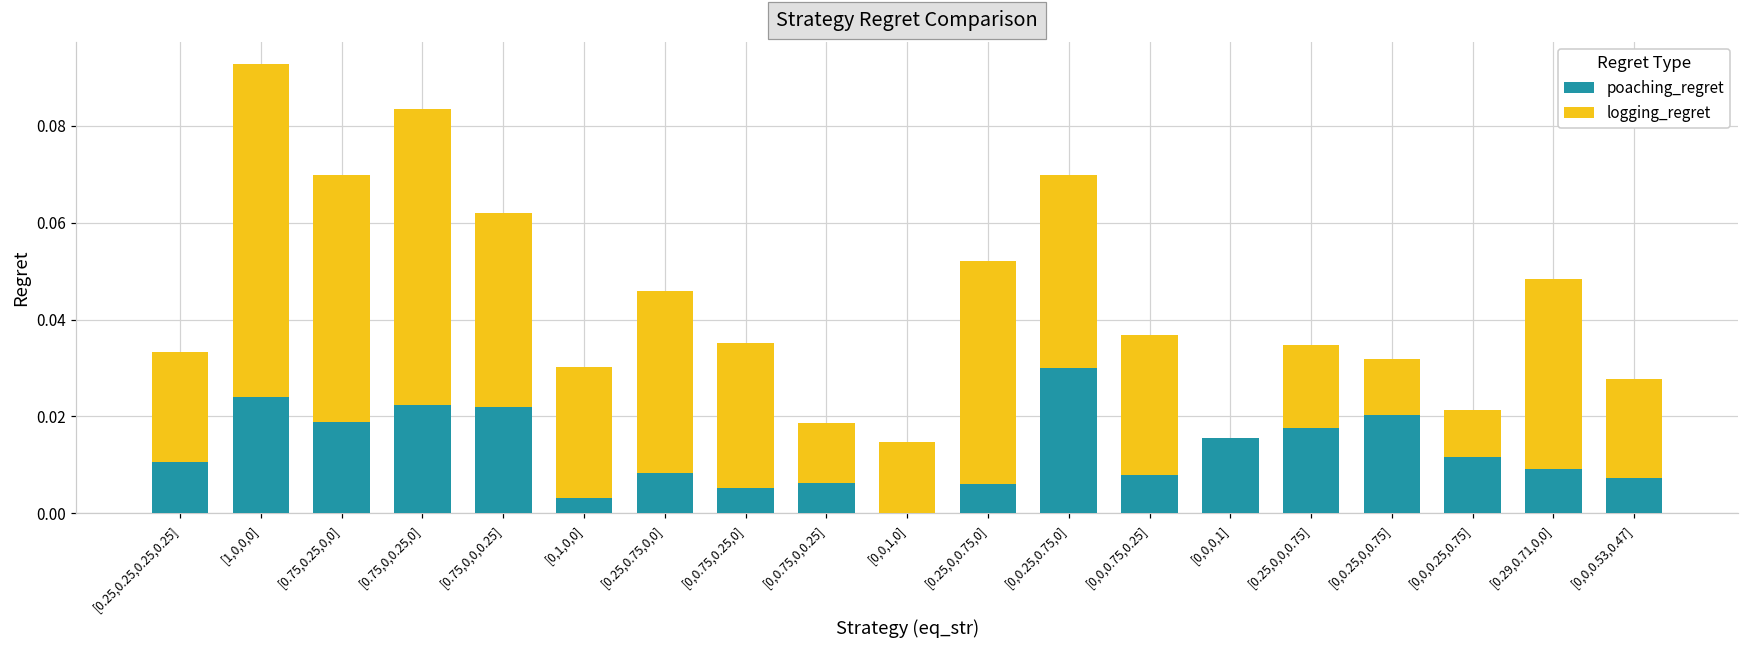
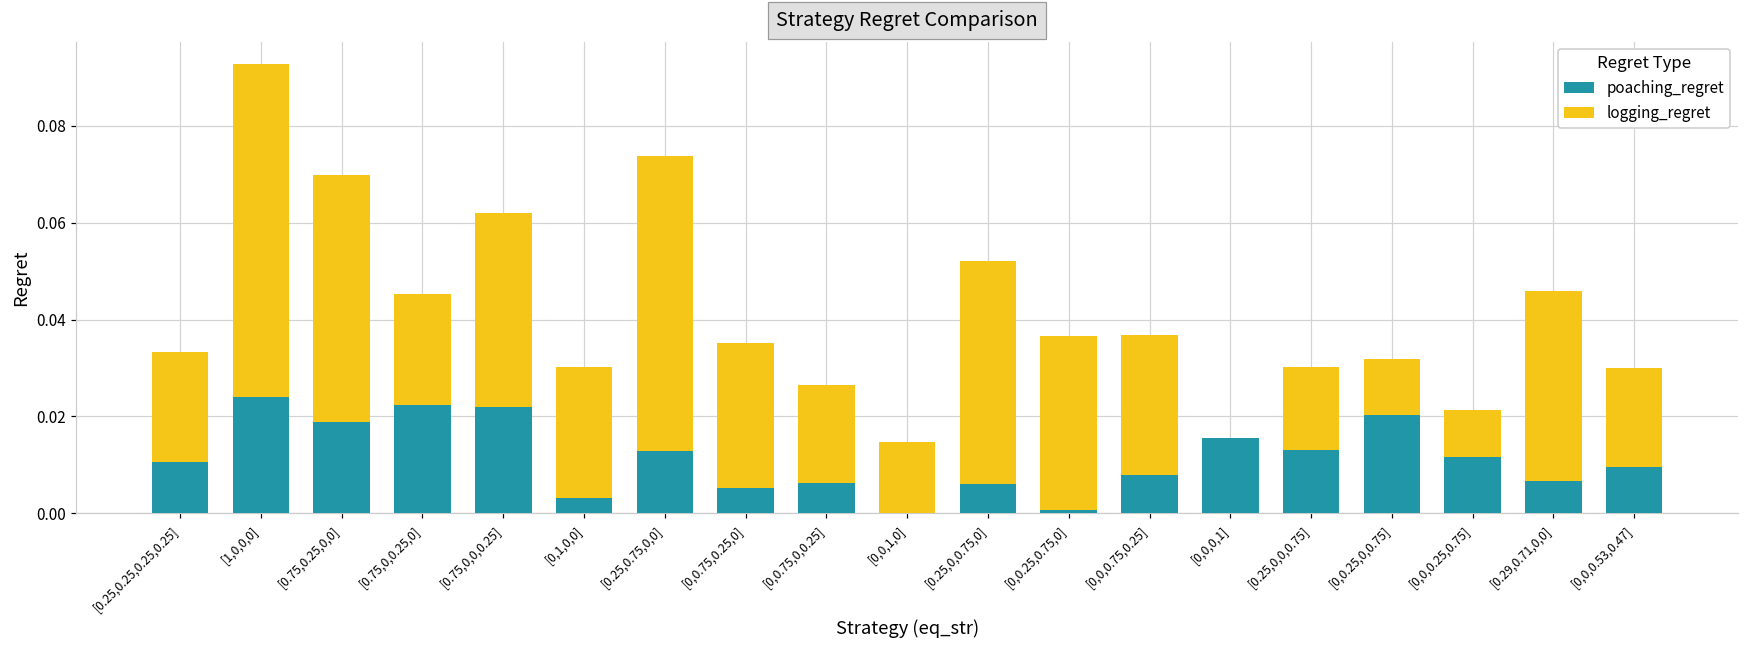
  {
    "poaching_regret": {
      "[0.25,0.25,0.25,0.25]": 0.011,
      "[1,0,0,0]": 0.024,
      "[0.75,0.25,0,0]": 0.019,
      "[0.75,0,0.25,0]": 0.022,
      "[0.75,0,0,0.25]": 0.022,
      "[0,1,0,0]": 0.003,
-     "[0.25,0.75,0,0]": 0.008,
+     "[0.25,0.75,0,0]": 0.013,
      "[0,0.75,0.25,0]": 0.005,
      "[0,0.75,0,0.25]": 0.006,
      "[0,0,1,0]": 0.000,
      "[0.25,0,0.75,0]": 0.006,
-     "[0,0.25,0.75,0]": 0.030,
+     "[0,0.25,0.75,0]": 0.001,
      "[0,0,0.75,0.25]": 0.008,
      "[0,0,0,1]": 0.015,
-     "[0.25,0,0,0.75]": 0.018,
+     "[0.25,0,0,0.75]": 0.013,
      "[0,0.25,0,0.75]": 0.020,
      "[0,0,0.25,0.75]": 0.012,
-     "[0.29,0.71,0,0]": 0.009,
-     "[0,0,0.53,0.47]": 0.007
+     "[0.29,0.71,0,0]": 0.007,
+     "[0,0,0.53,0.47]": 0.010
    },
    "logging_regret": {
      "[0.25,0.25,0.25,0.25]": 0.023,
      "[1,0,0,0]": 0.069,
      "[0.75,0.25,0,0]": 0.051,
-     "[0.75,0,0.25,0]": 0.061,
+     "[0.75,0,0.25,0]": 0.023,
      "[0.75,0,0,0.25]": 0.040,
      "[0,1,0,0]": 0.027,
-     "[0.25,0.75,0,0]": 0.037,
+     "[0.25,0.75,0,0]": 0.061,
      "[0,0.75,0.25,0]": 0.030,
-     "[0,0.75,0,0.25]": 0.012,
+     "[0,0.75,0,0.25]": 0.020,
      "[0,0,1,0]": 0.015,
      "[0.25,0,0.75,0]": 0.046,
-     "[0,0.25,0.75,0]": 0.040,
+     "[0,0.25,0.75,0]": 0.036,
      "[0,0,0.75,0.25]": 0.029,
      "[0,0,0,1]": 0.000,
      "[0.25,0,0,0.75]": 0.017,
      "[0,0.25,0,0.75]": 0.012,
      "[0,0,0.25,0.75]": 0.010,
      "[0.29,0.71,0,0]": 0.039,
      "[0,0,0.53,0.47]": 0.020
    }
  }
